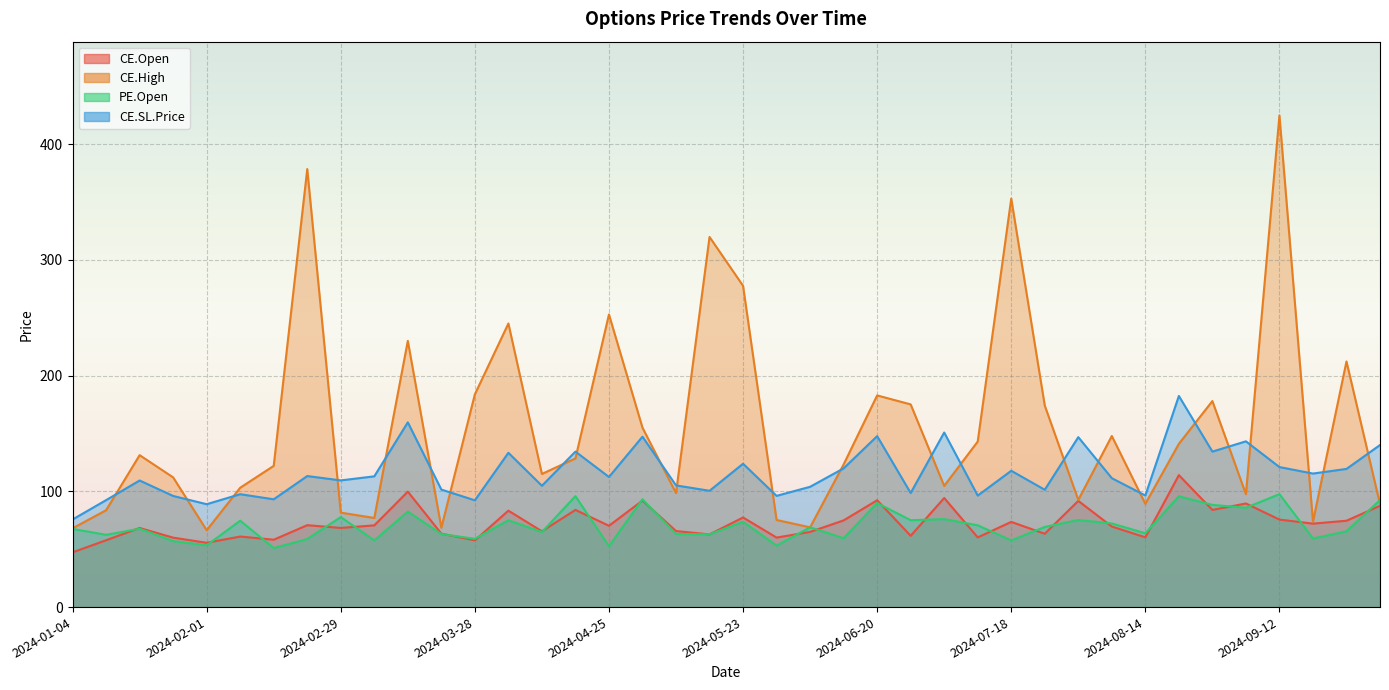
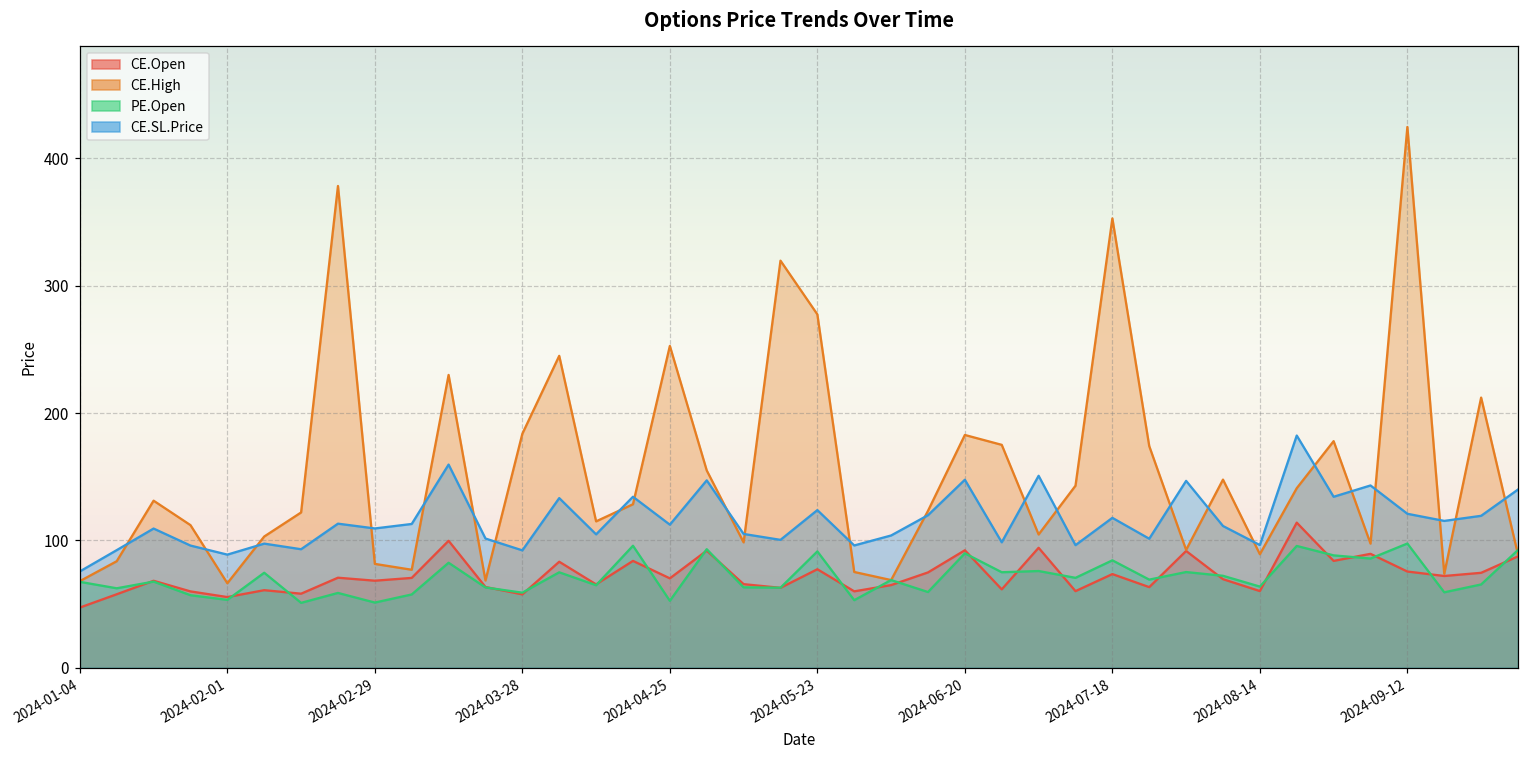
  {
    "PE.Open": {
-     "2024-02-29": 78,
+     "2024-02-29": 51,
      "2024-04-25": 53,
-     "2024-05-23": 74,
+     "2024-05-23": 91,
      "2024-06-20": 90,
-     "2024-07-18": 58,
+     "2024-07-18": 84,
      "2024-08-14": 64,
      "2024-09-12": 98
    },
    "CE.SL.Price": {
      "2024-01-04": 76,
      "2024-02-01": 89,
      "2024-02-29": 109,
      "2024-03-28": 92,
      "2024-04-25": 112,
      "2024-05-23": 124,
      "2024-06-20": 148,
      "2024-07-18": 118,
      "2024-08-14": 96,
      "2024-09-12": 121
    }
  }
